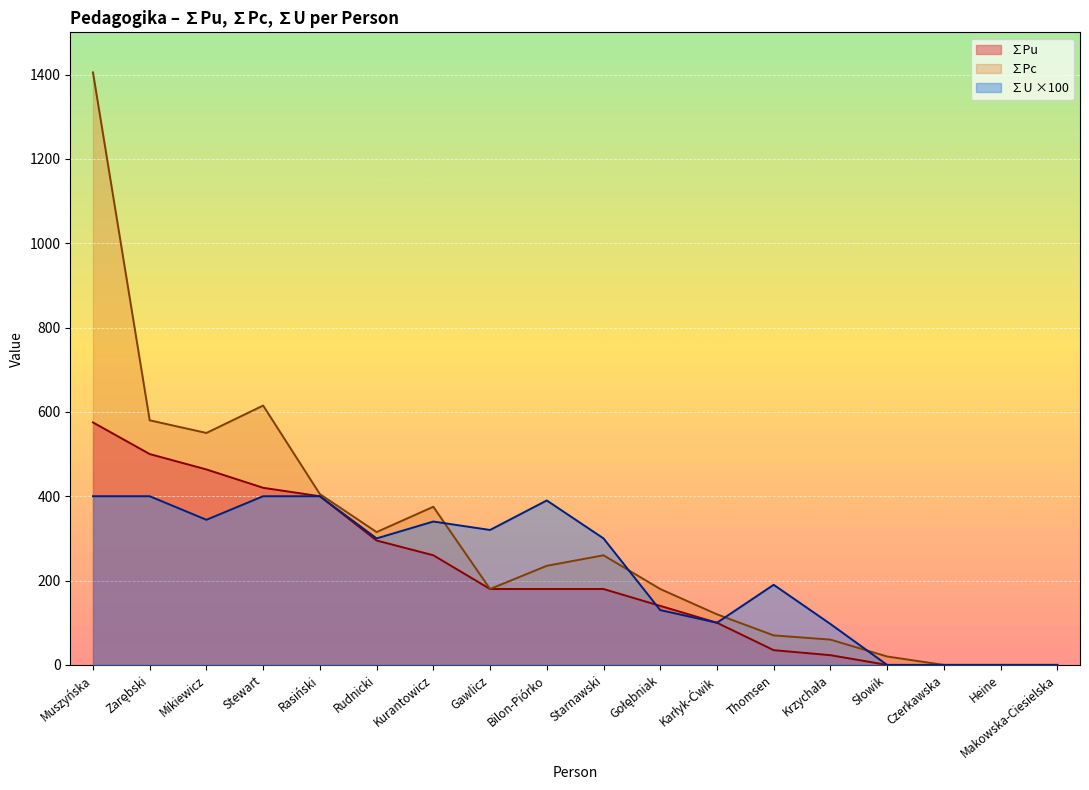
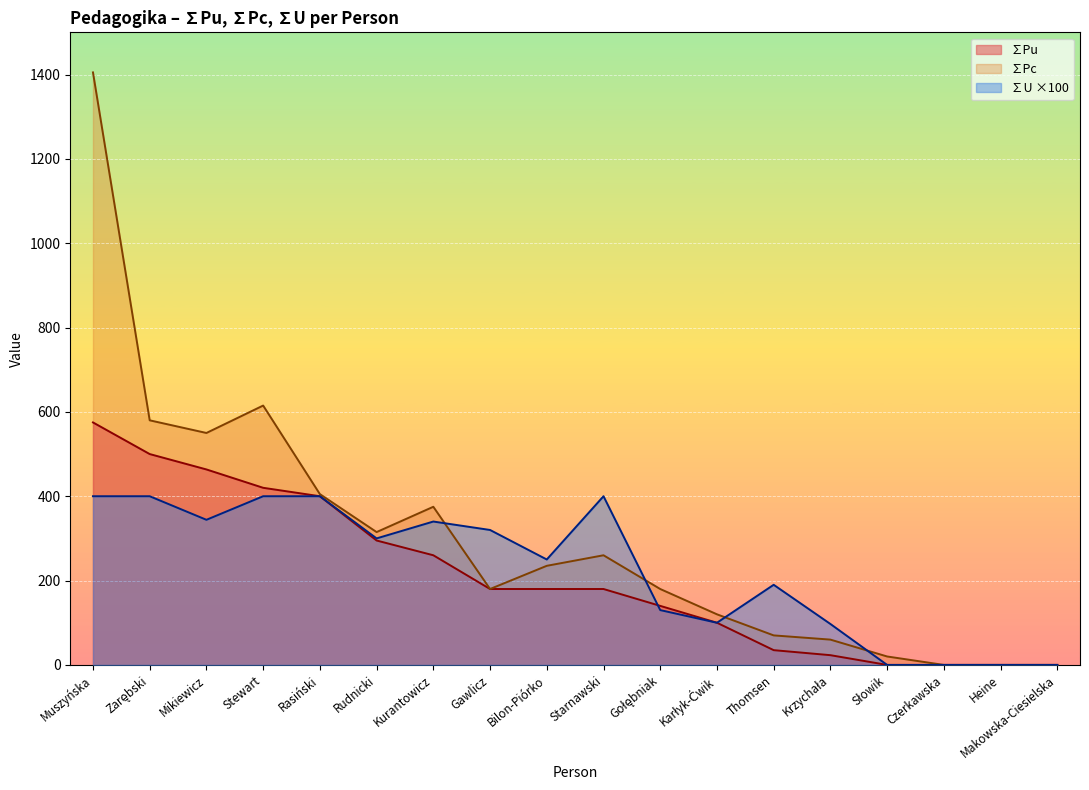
  {
    "∑U ×100": {
      "Muszyńska": 400,
      "Zarębski": 400,
      "Mikiewicz": 340,
      "Stewart": 400,
      "Kurantowicz": 340,
      "Gawlicz": 320,
-     "Bilon-Piórko": 390,
-     "Starnawski": 300,
+     "Bilon-Piórko": 250,
+     "Starnawski": 400,
      "Gołębniak": 130,
      "Thomsen": 190,
      "Krzychała": 100
    }
  }
